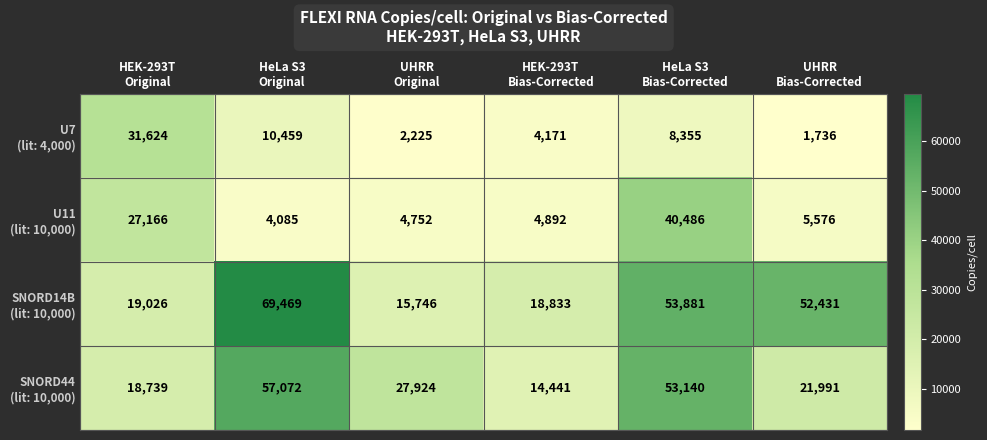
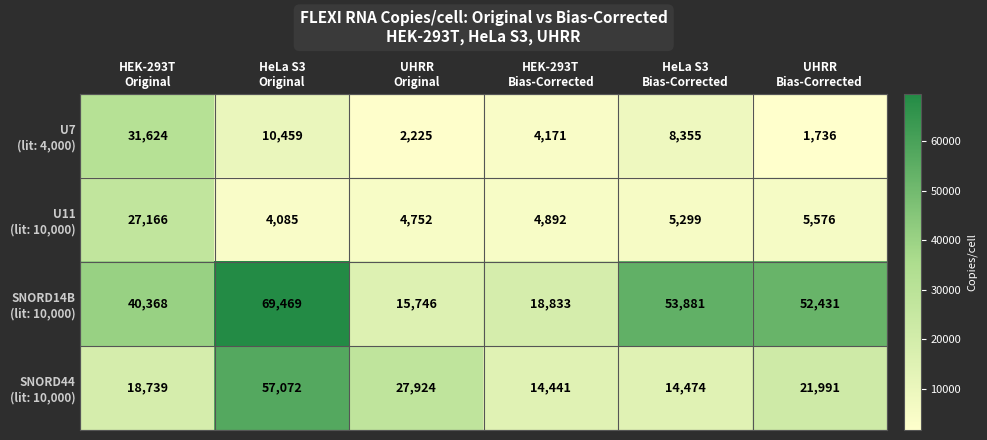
  {
    "U7 (lit: 4,000)": {
      "HEK-293T Original": "31,624",
      "HeLa S3 Original": "10,459",
      "UHRR Original": "2,225",
      "HEK-293T Bias-Corrected": "4,171",
      "HeLa S3 Bias-Corrected": "8,355",
      "UHRR Bias-Corrected": "1,736"
    },
    "U11 (lit: 10,000)": {
      "HEK-293T Original": "27,166",
      "HeLa S3 Original": "4,085",
      "UHRR Original": "4,752",
      "HEK-293T Bias-Corrected": "4,892",
-     "HeLa S3 Bias-Corrected": "40,486",
+     "HeLa S3 Bias-Corrected": "5,299",
      "UHRR Bias-Corrected": "5,576"
    },
    "SNORD14B (lit: 10,000)": {
-     "HEK-293T Original": "19,026",
+     "HEK-293T Original": "40,368",
      "HeLa S3 Original": "69,469",
      "UHRR Original": "15,746",
      "HEK-293T Bias-Corrected": "18,833",
      "HeLa S3 Bias-Corrected": "53,881",
      "UHRR Bias-Corrected": "52,431"
    },
    "SNORD44 (lit: 10,000)": {
      "HEK-293T Original": "18,739",
      "HeLa S3 Original": "57,072",
      "UHRR Original": "27,924",
      "HEK-293T Bias-Corrected": "14,441",
-     "HeLa S3 Bias-Corrected": "53,140",
+     "HeLa S3 Bias-Corrected": "14,474",
      "UHRR Bias-Corrected": "21,991"
    }
  }
